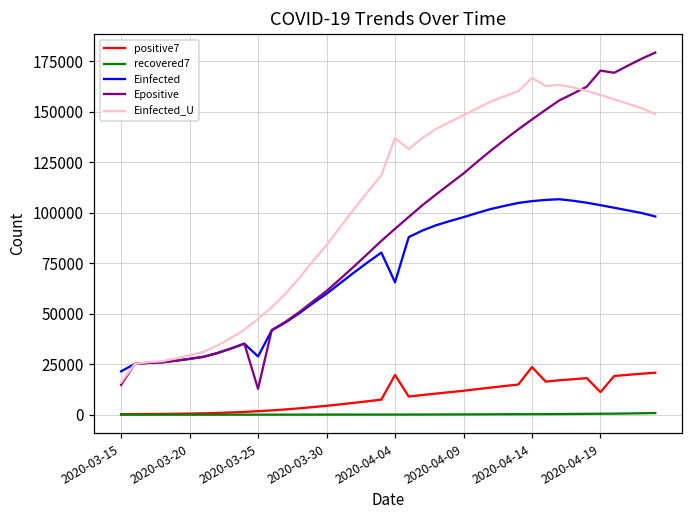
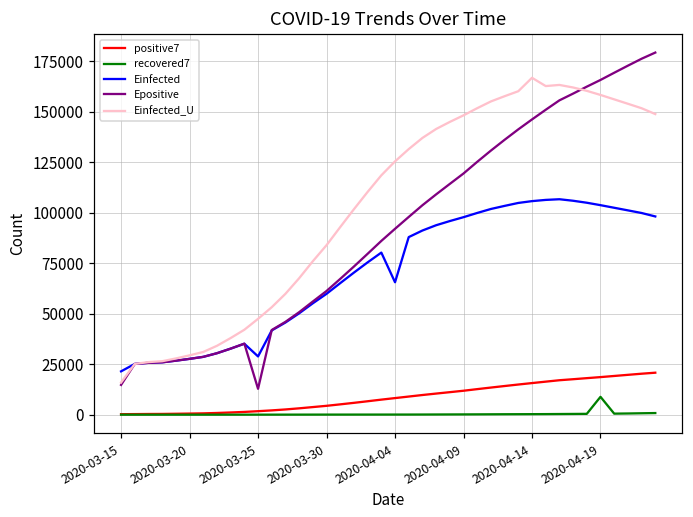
  {
    "positive7": {
      "2020-03-25": 2000,
      "2020-03-30": 4000,
-     "2020-04-04": 20000,
+     "2020-04-04": 8000,
      "2020-04-09": 12000,
-     "2020-04-14": 24000,
-     "2020-04-19": 11000
+     "2020-04-14": 16000,
+     "2020-04-19": 19000
    },
    "recovered7": {
      "2020-03-25": 0,
      "2020-03-30": 0,
      "2020-04-04": 0,
      "2020-04-09": 0,
      "2020-04-14": 0,
-     "2020-04-19": 0
+     "2020-04-19": 9000
    },
    "Einfected": {
      "2020-03-15": 21000,
      "2020-03-25": 29000,
      "2020-03-30": 60000,
      "2020-04-04": 66000,
      "2020-04-09": 98000,
      "2020-04-14": 106000,
      "2020-04-19": 104000
    },
    "Epositive": {
      "2020-03-25": 13000,
      "2020-03-30": 61000,
      "2020-04-04": 92000,
      "2020-04-09": 119000,
      "2020-04-14": 146000,
-     "2020-04-19": 170000
+     "2020-04-19": 166000
    },
    "Einfected_U": {
      "2020-03-20": 29000,
      "2020-03-25": 47000,
      "2020-03-30": 84000,
-     "2020-04-04": 137000,
+     "2020-04-04": 125000,
      "2020-04-09": 148000,
      "2020-04-14": 167000,
      "2020-04-19": 158000
    }
  }
